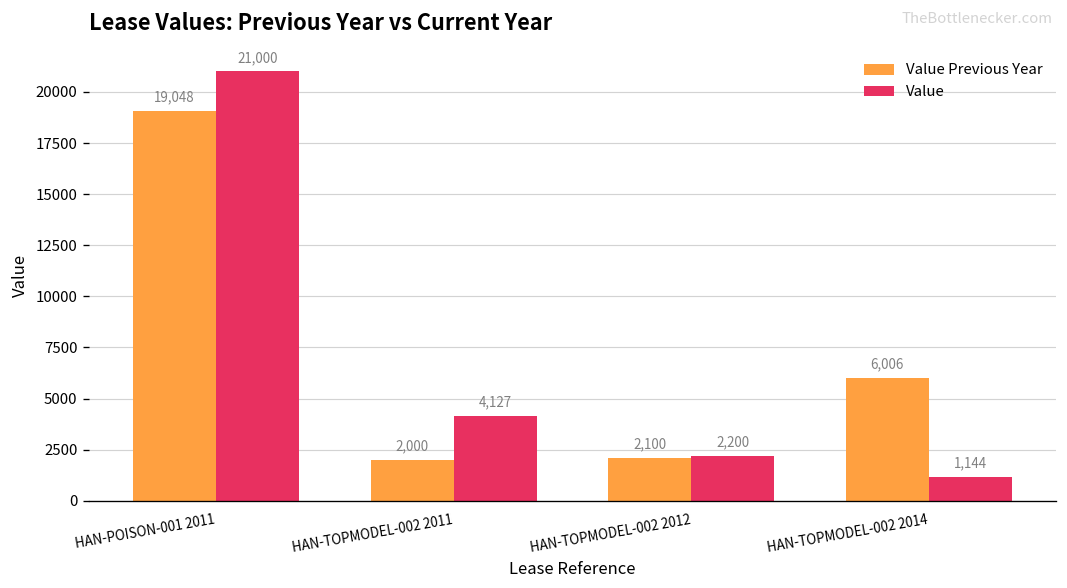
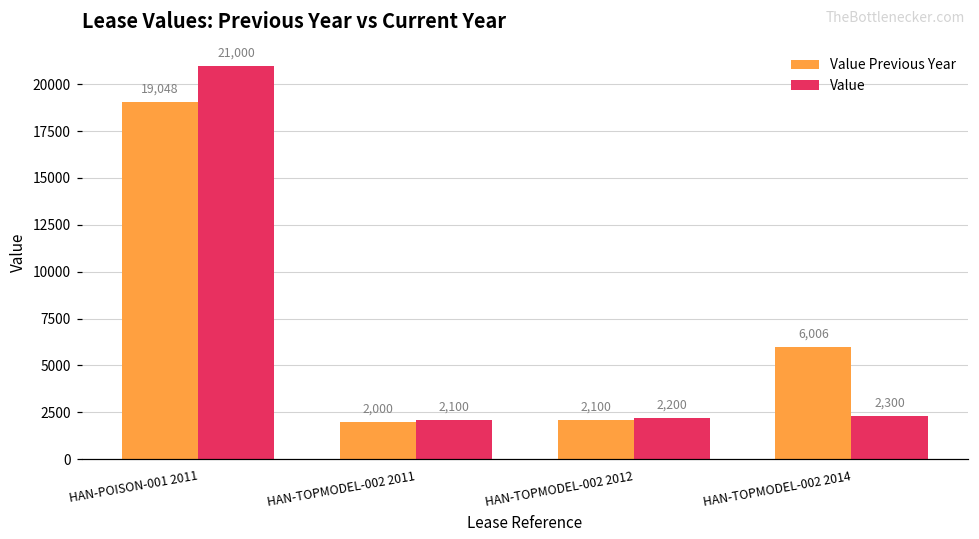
  {
    "Value Previous Year": {
      "HAN-POISON-001 2011": "19,048",
      "HAN-TOPMODEL-002 2011": "2,000",
      "HAN-TOPMODEL-002 2012": "2,100",
      "HAN-TOPMODEL-002 2014": "6,006"
    },
    "Value": {
      "HAN-POISON-001 2011": "21,000",
-     "HAN-TOPMODEL-002 2011": "4,127",
+     "HAN-TOPMODEL-002 2011": "2,100",
      "HAN-TOPMODEL-002 2012": "2,200",
-     "HAN-TOPMODEL-002 2014": "1,144"
+     "HAN-TOPMODEL-002 2014": "2,300"
    }
  }
